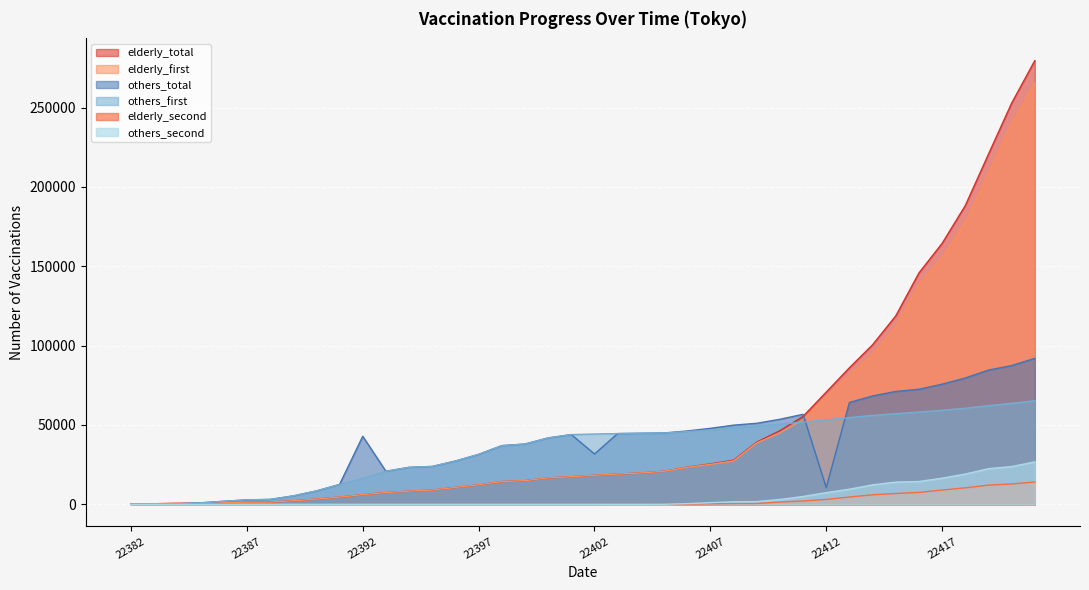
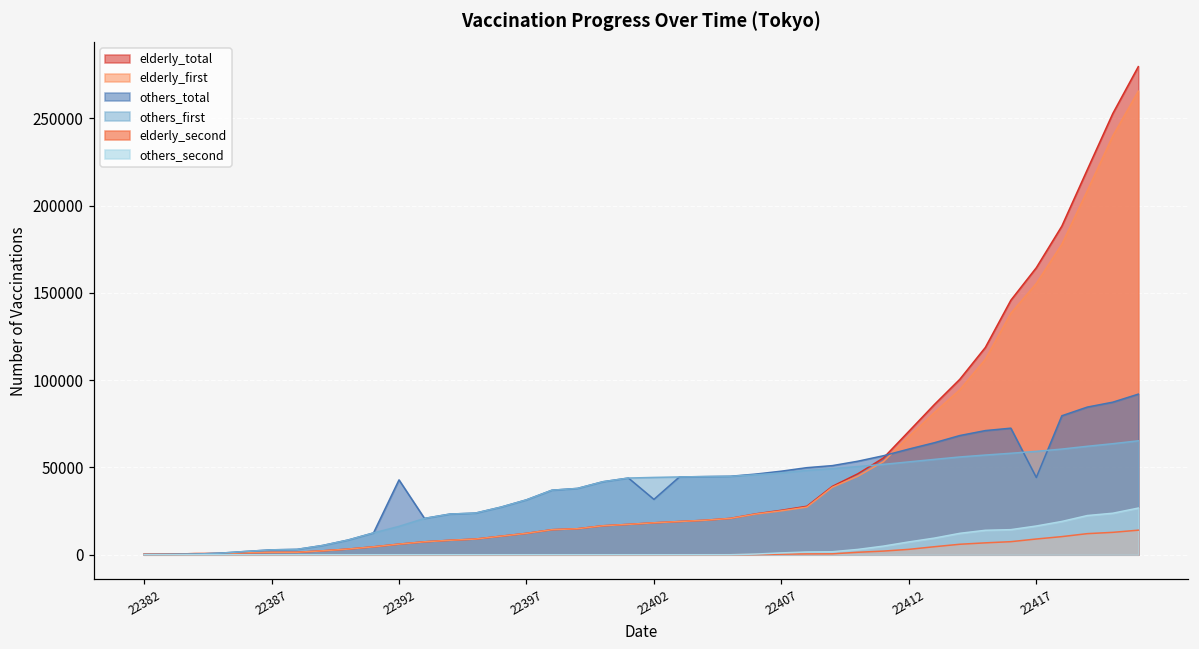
  {
    "others_total": {
      "22392": 43000,
      "22402": 32000,
-     "22412": 11000,
-     "22417": 76000
+     "22412": 61000,
+     "22417": 44000
    }
  }
